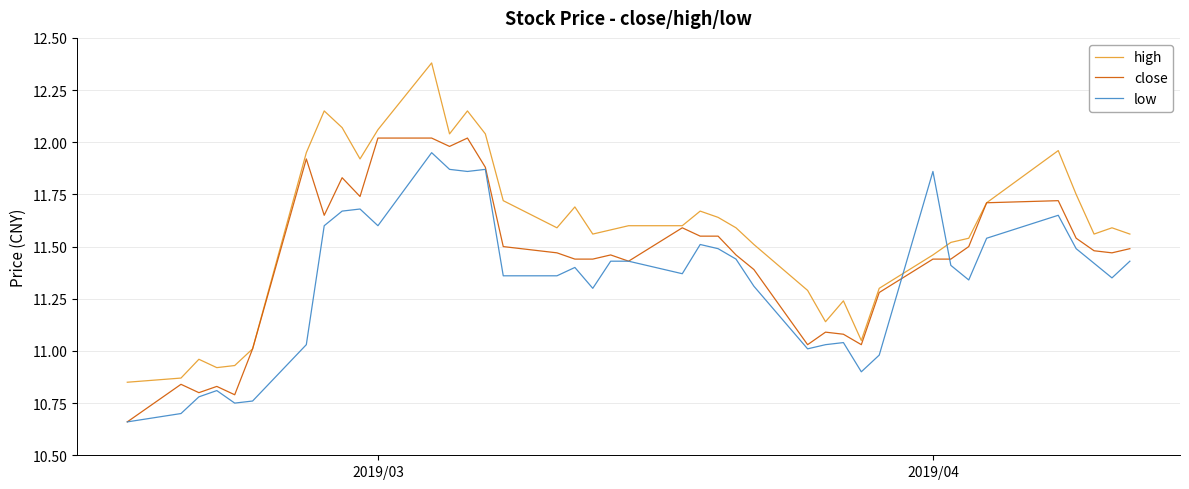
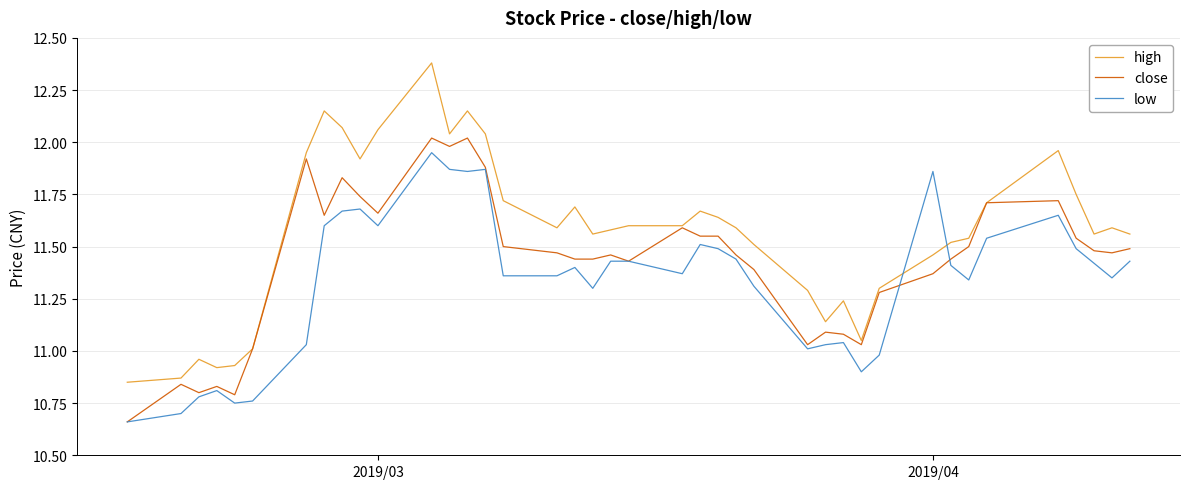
  {
    "high": {
      "2019/03": 12.06,
      "2019/04": 11.46
    },
    "close": {
-     "2019/03": 12.02,
-     "2019/04": 11.44
+     "2019/03": 11.66,
+     "2019/04": 11.37
    },
    "low": {
      "2019/03": 11.60,
      "2019/04": 11.86
    }
  }
